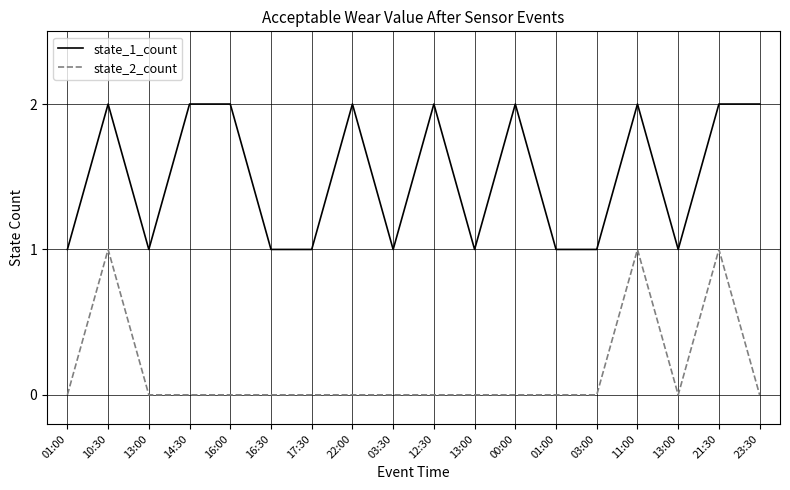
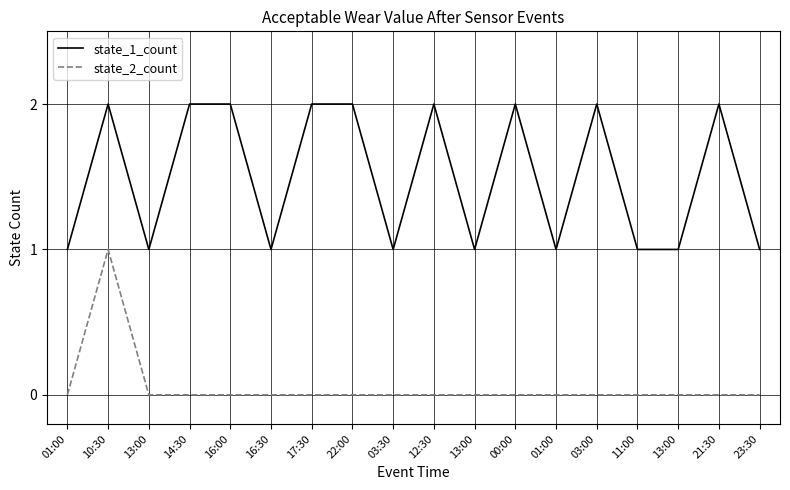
  {
    "state_1_count": {
      "10:30": 2,
      "14:30": 2,
      "16:00": 2,
      "16:30": 1,
-     "17:30": 1,
+     "17:30": 2,
      "22:00": 2,
      "03:30": 1,
      "12:30": 2,
      "00:00": 2,
-     "03:00": 1,
-     "11:00": 2,
+     "03:00": 2,
+     "11:00": 1,
      "21:30": 2,
-     "23:30": 2
+     "23:30": 1
    },
    "state_2_count": {
      "10:30": 1,
      "14:30": 0,
      "16:00": 0,
      "16:30": 0,
      "17:30": 0,
      "22:00": 0,
      "03:30": 0,
      "12:30": 0,
      "00:00": 0,
      "03:00": 0,
-     "11:00": 1,
-     "21:30": 1,
+     "11:00": 0,
+     "21:30": 0,
      "23:30": 0
    }
  }
